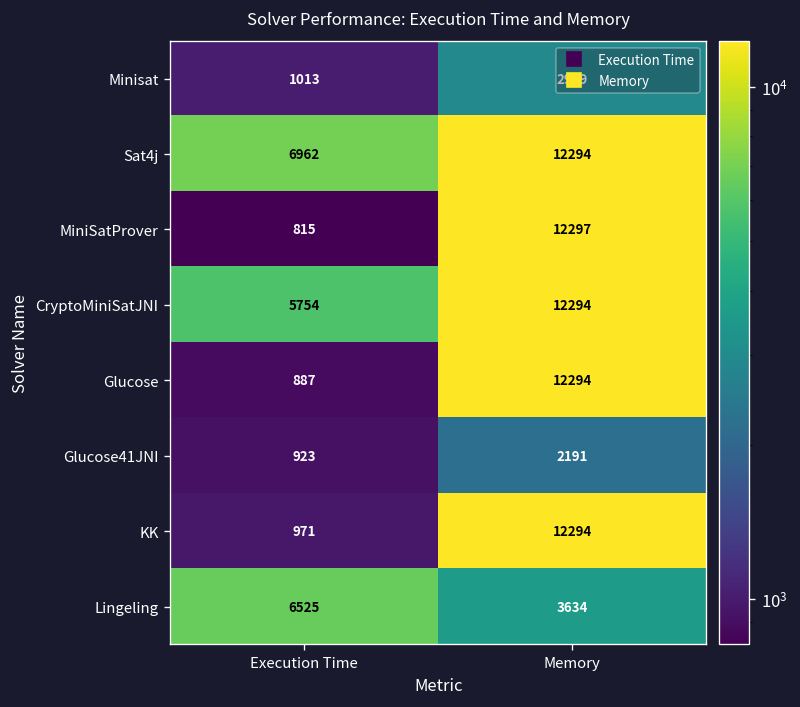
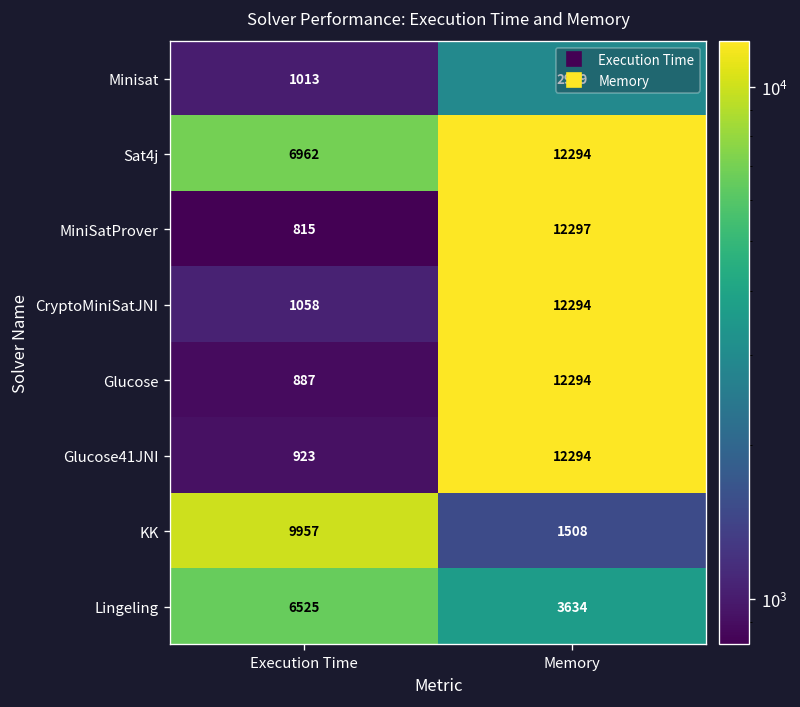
  {
    "Minisat": {
      "Execution Time": 1013
    },
    "Sat4j": {
      "Execution Time": 6962,
      "Memory": 12294
    },
    "MiniSatProver": {
      "Execution Time": 815,
      "Memory": 12297
    },
    "CryptoMiniSatJNI": {
-     "Execution Time": 5754,
+     "Execution Time": 1058,
      "Memory": 12294
    },
    "Glucose": {
      "Execution Time": 887,
      "Memory": 12294
    },
    "Glucose41JNI": {
      "Execution Time": 923,
-     "Memory": 2191
+     "Memory": 12294
    },
    "KK": {
-     "Execution Time": 971,
-     "Memory": 12294
+     "Execution Time": 9957,
+     "Memory": 1508
    },
    "Lingeling": {
      "Execution Time": 6525,
      "Memory": 3634
    }
  }
